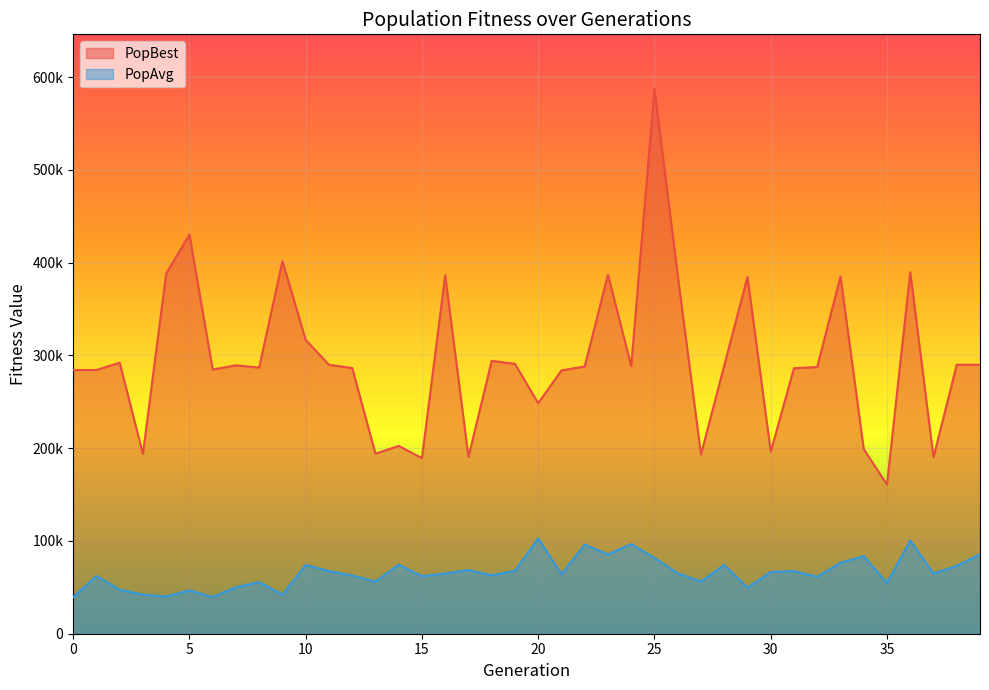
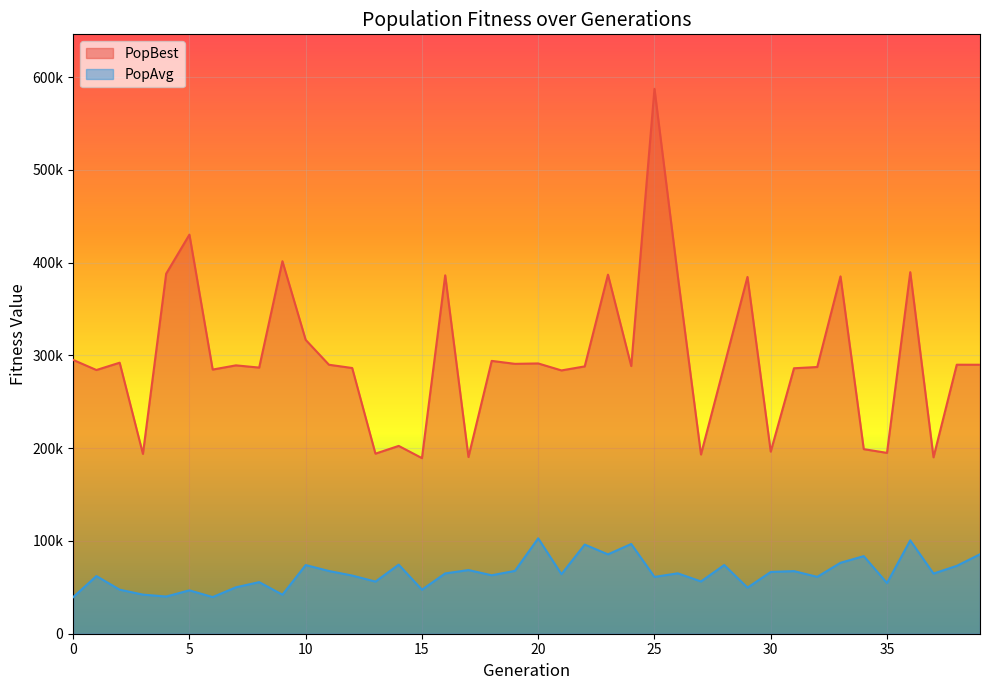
  {
    "PopBest": {
-     "0": 280000,
+     "0": 300000,
      "5": 430000,
      "10": 320000,
      "15": 190000,
-     "20": 250000,
+     "20": 290000,
      "25": 590000,
      "30": 200000,
-     "35": 160000
+     "35": 190000
    },
    "PopAvg": {
      "0": 40000,
      "5": 50000,
      "10": 70000,
-     "15": 60000,
+     "15": 50000,
      "20": 100000,
-     "25": 80000,
+     "25": 60000,
      "30": 70000,
      "35": 50000
    }
  }
